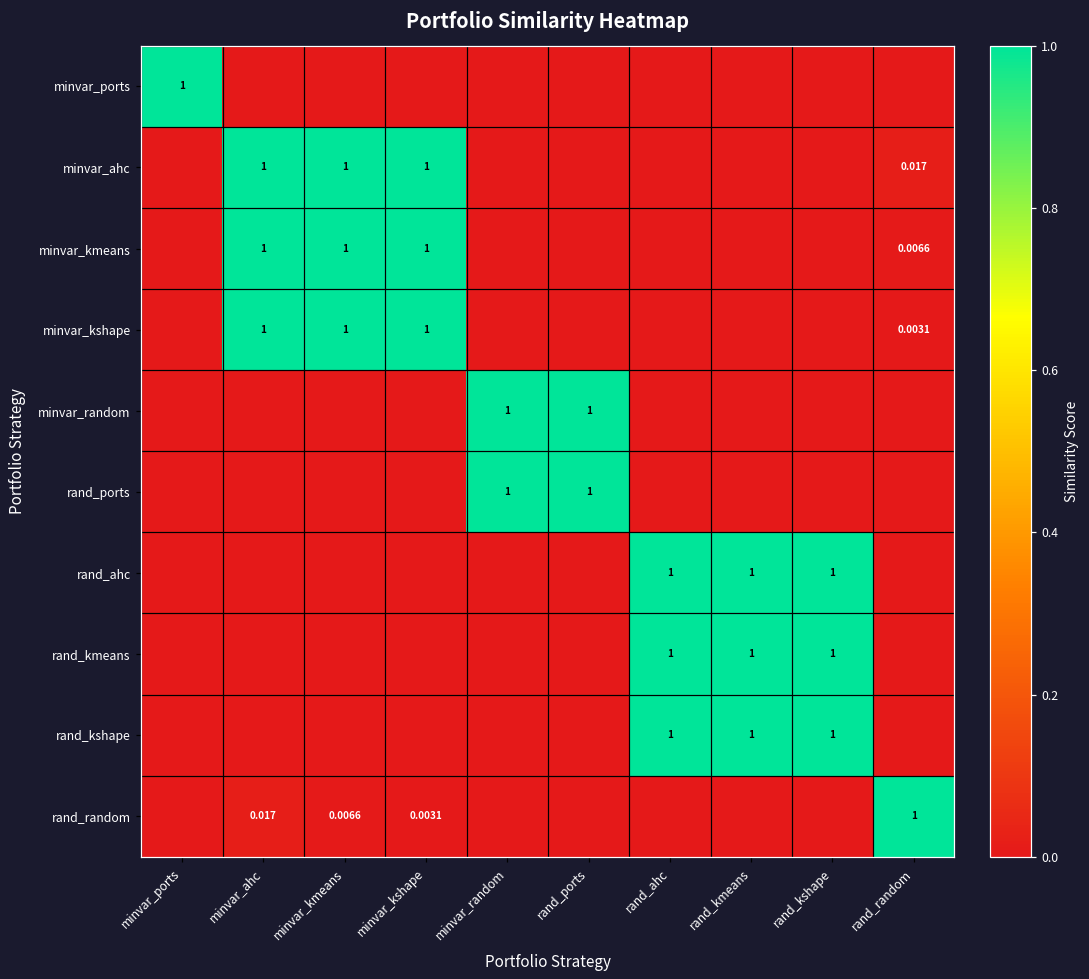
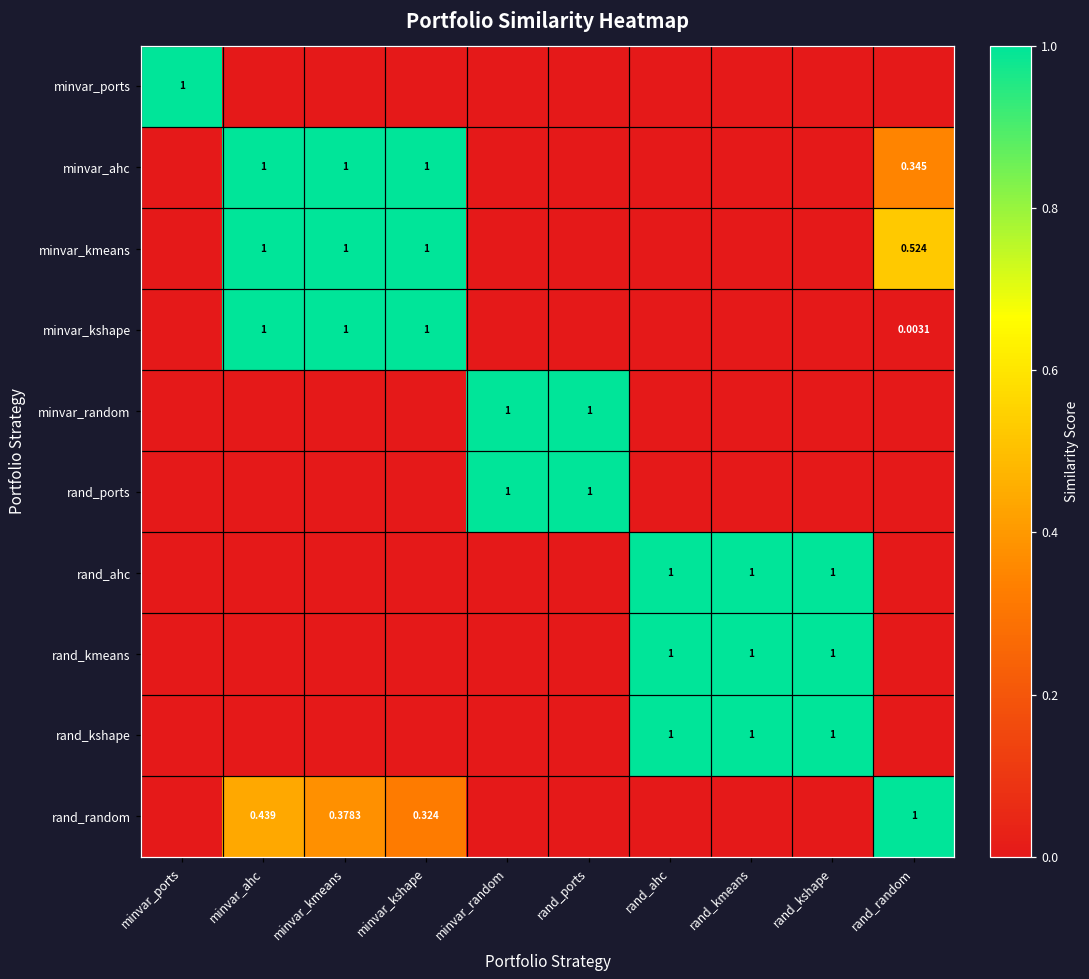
  {
    "minvar_ports": {
      "minvar_ports": 1
    },
    "minvar_ahc": {
      "minvar_ahc": 1,
      "minvar_kmeans": 1,
      "minvar_kshape": 1,
-     "rand_random": 0.017
+     "rand_random": 0.345
    },
    "minvar_kmeans": {
      "minvar_ahc": 1,
      "minvar_kmeans": 1,
      "minvar_kshape": 1,
-     "rand_random": 0.0066
+     "rand_random": 0.524
    },
    "minvar_kshape": {
      "minvar_ahc": 1,
      "minvar_kmeans": 1,
      "minvar_kshape": 1,
      "rand_random": 0.0031
    },
    "minvar_random": {
      "minvar_random": 1,
      "rand_ports": 1
    },
    "rand_ports": {
      "minvar_random": 1,
      "rand_ports": 1
    },
    "rand_ahc": {
      "rand_ahc": 1,
      "rand_kmeans": 1,
      "rand_kshape": 1
    },
    "rand_kmeans": {
      "rand_ahc": 1,
      "rand_kmeans": 1,
      "rand_kshape": 1
    },
    "rand_kshape": {
      "rand_ahc": 1,
      "rand_kmeans": 1,
      "rand_kshape": 1
    },
    "rand_random": {
-     "minvar_ahc": 0.017,
-     "minvar_kmeans": 0.0066,
-     "minvar_kshape": 0.0031,
+     "minvar_ahc": 0.439,
+     "minvar_kmeans": 0.3783,
+     "minvar_kshape": 0.324,
      "rand_random": 1
    }
  }
